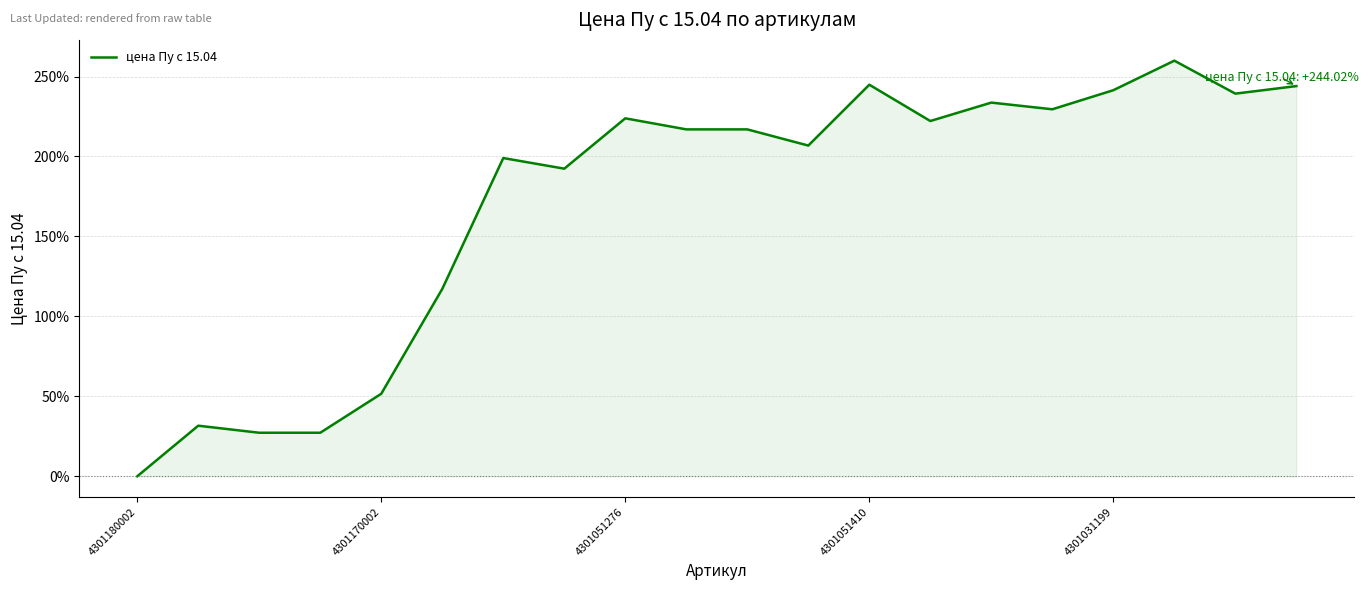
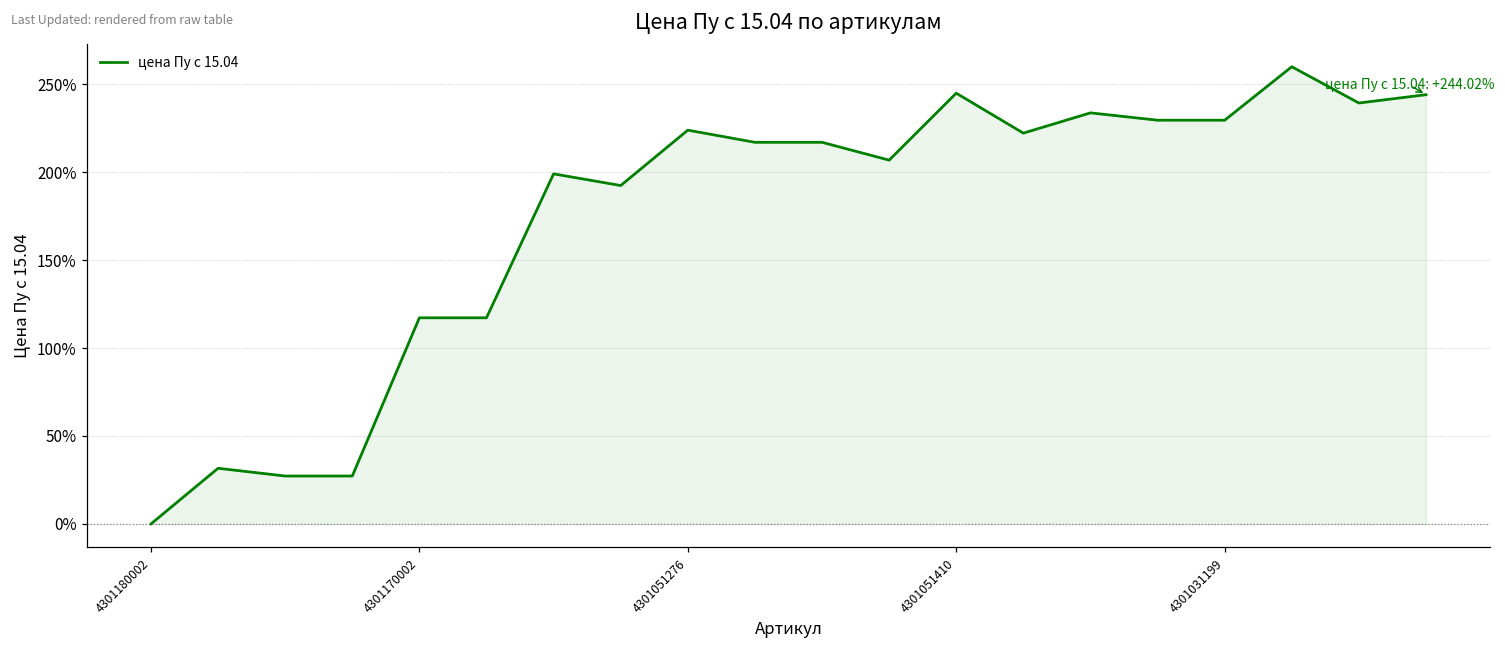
  {
    "4301180002": "0%",
-   "4301170002": "52%",
+   "4301170002": "117%",
    "4301051276": "224%",
    "4301051410": "245%",
-   "4301031199": "241%"
+   "4301031199": "230%"
  }
